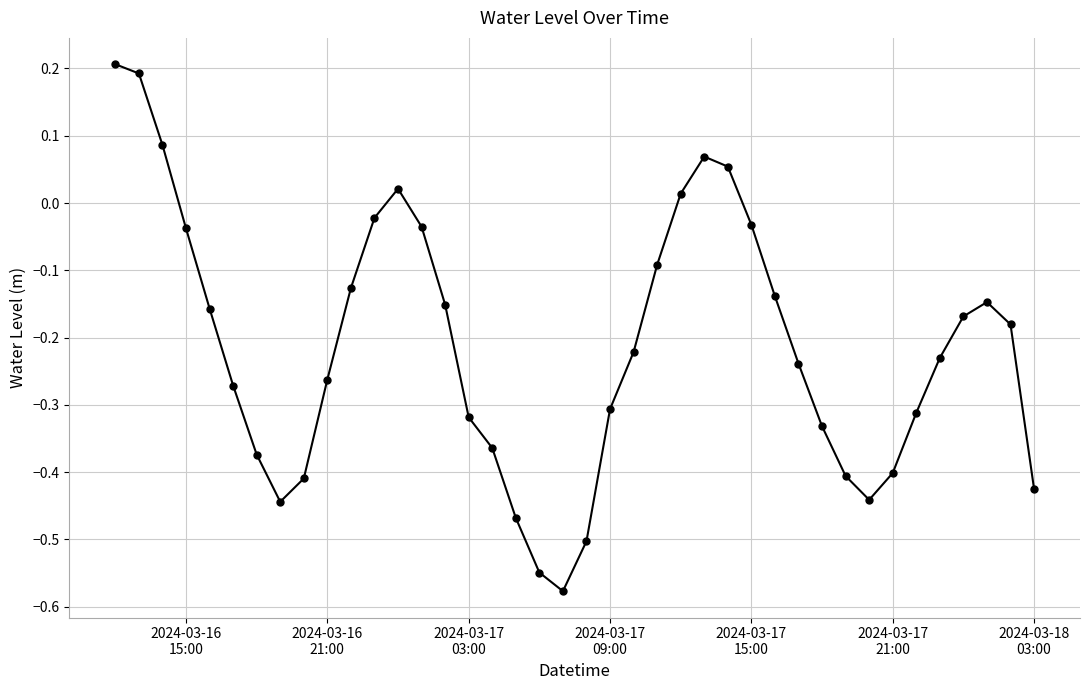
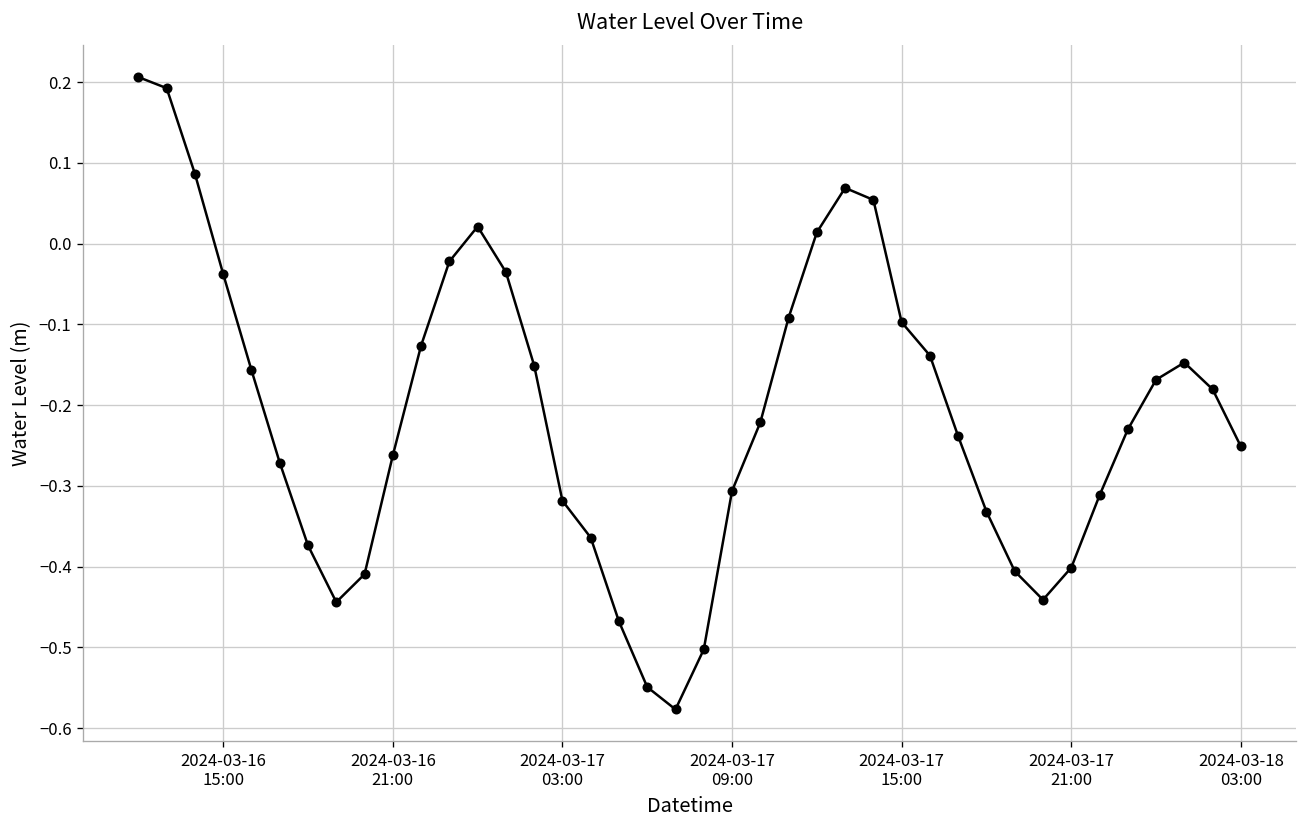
  {
    "2024-03-16 15:00": -0.04,
    "2024-03-16 21:00": -0.26,
    "2024-03-17 03:00": -0.32,
    "2024-03-17 09:00": -0.31,
-   "2024-03-17 15:00": -0.03,
+   "2024-03-17 15:00": -0.10,
    "2024-03-17 21:00": -0.40,
-   "2024-03-18 03:00": -0.42
+   "2024-03-18 03:00": -0.25
  }
